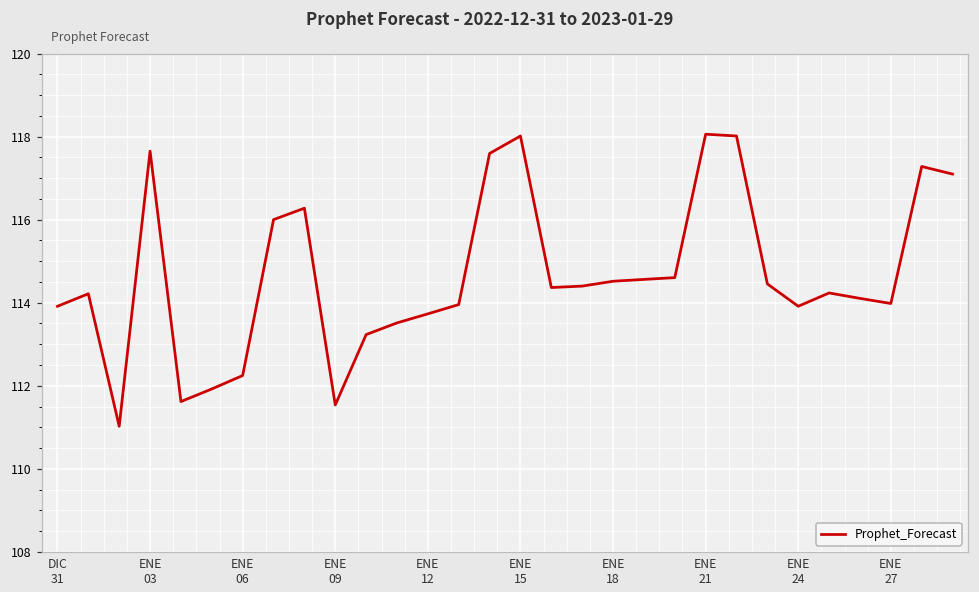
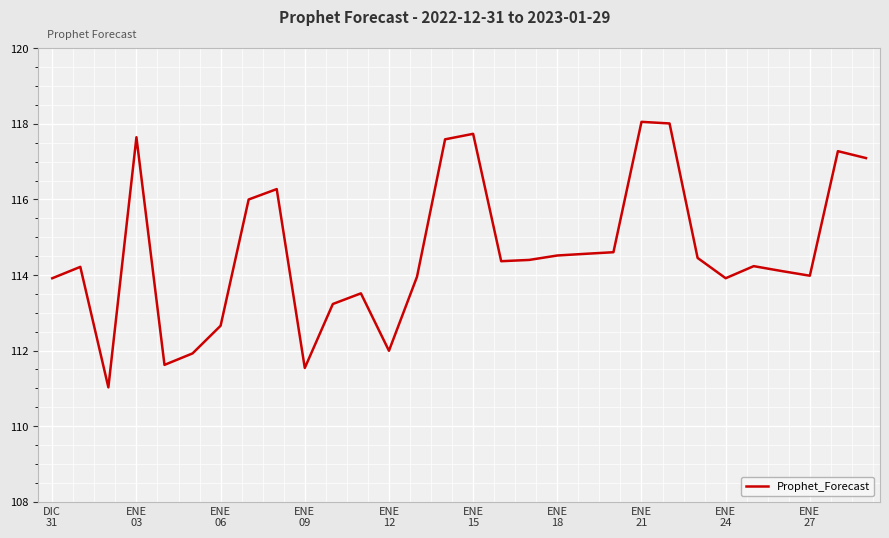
  {
    "DIC 31": 113.9,
    "ENE 03": 117.6,
-   "ENE 06": 112.2,
+   "ENE 06": 112.7,
    "ENE 09": 111.5,
-   "ENE 12": 113.7,
-   "ENE 15": 118.0,
+   "ENE 12": 112.0,
+   "ENE 15": 117.7,
    "ENE 18": 114.5,
    "ENE 21": 118.1,
    "ENE 24": 113.9,
    "ENE 27": 114.0
  }
